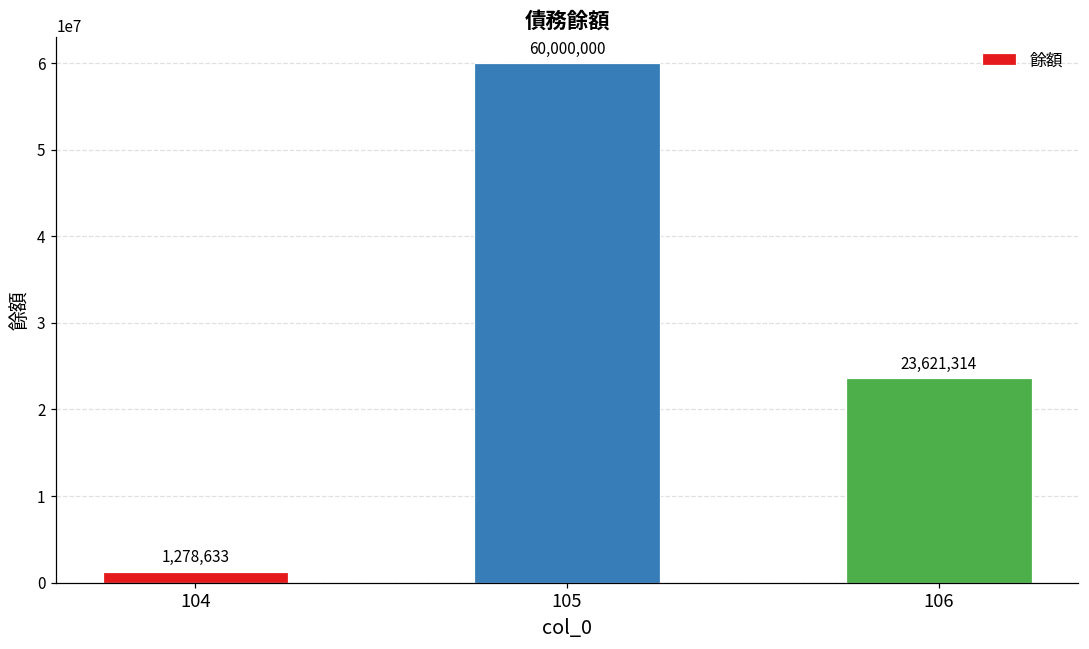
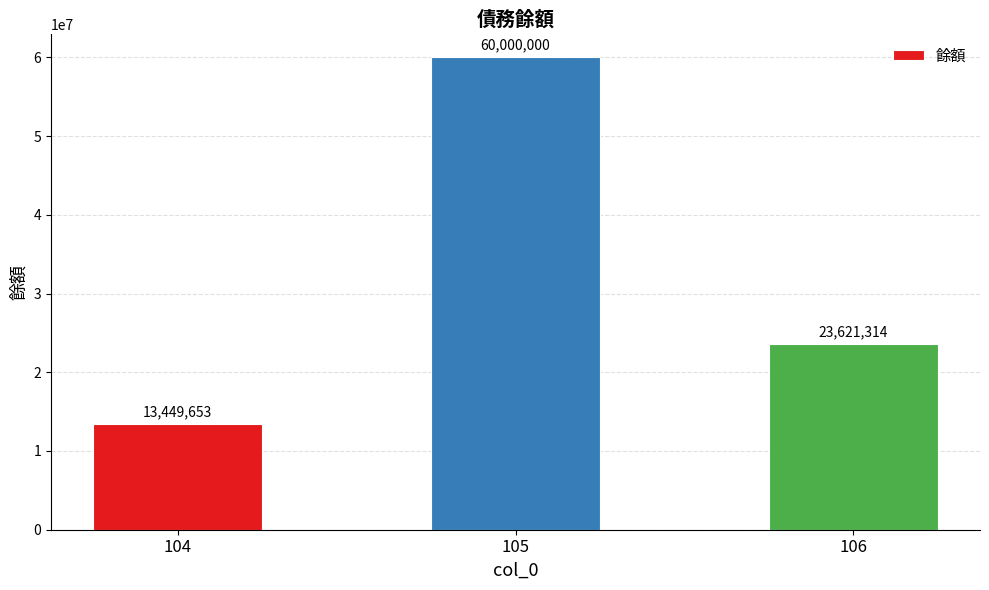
  {
-   "104": "1,278,633",
+   "104": "13,449,653",
    "105": "60,000,000",
    "106": "23,621,314"
  }
